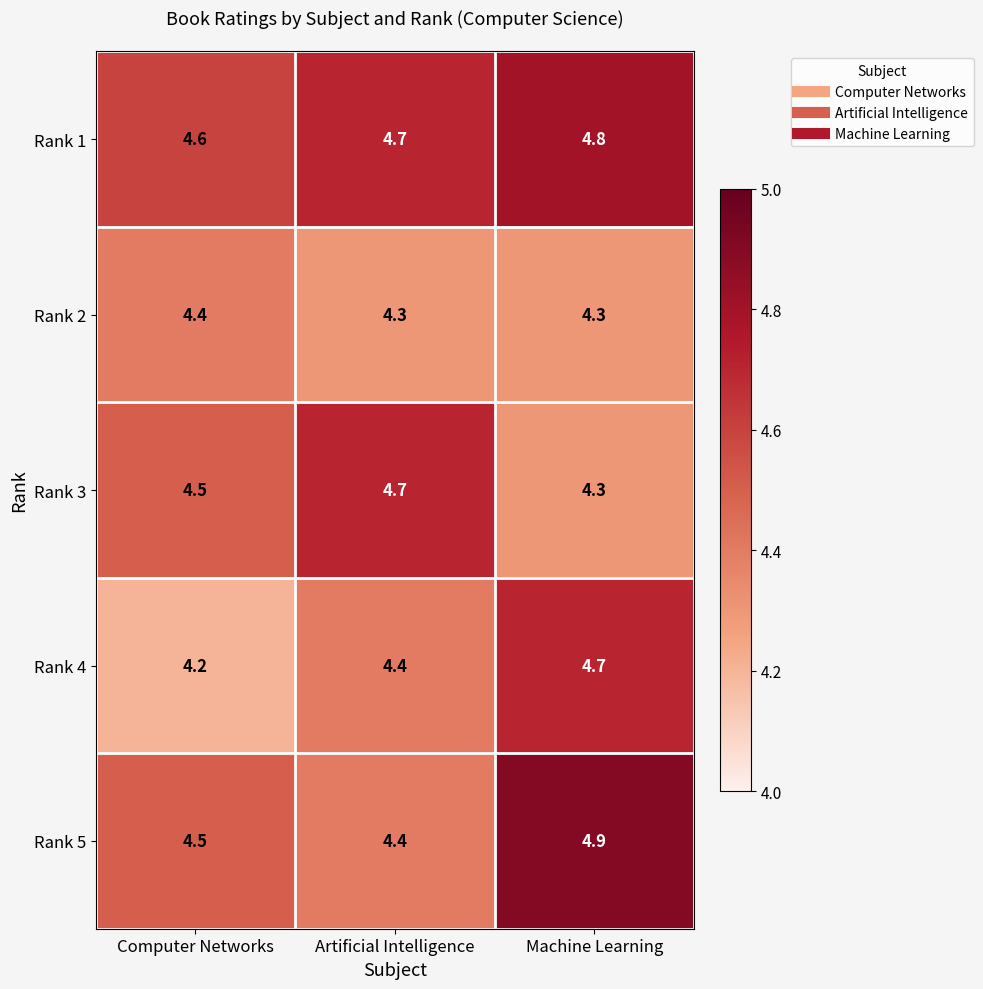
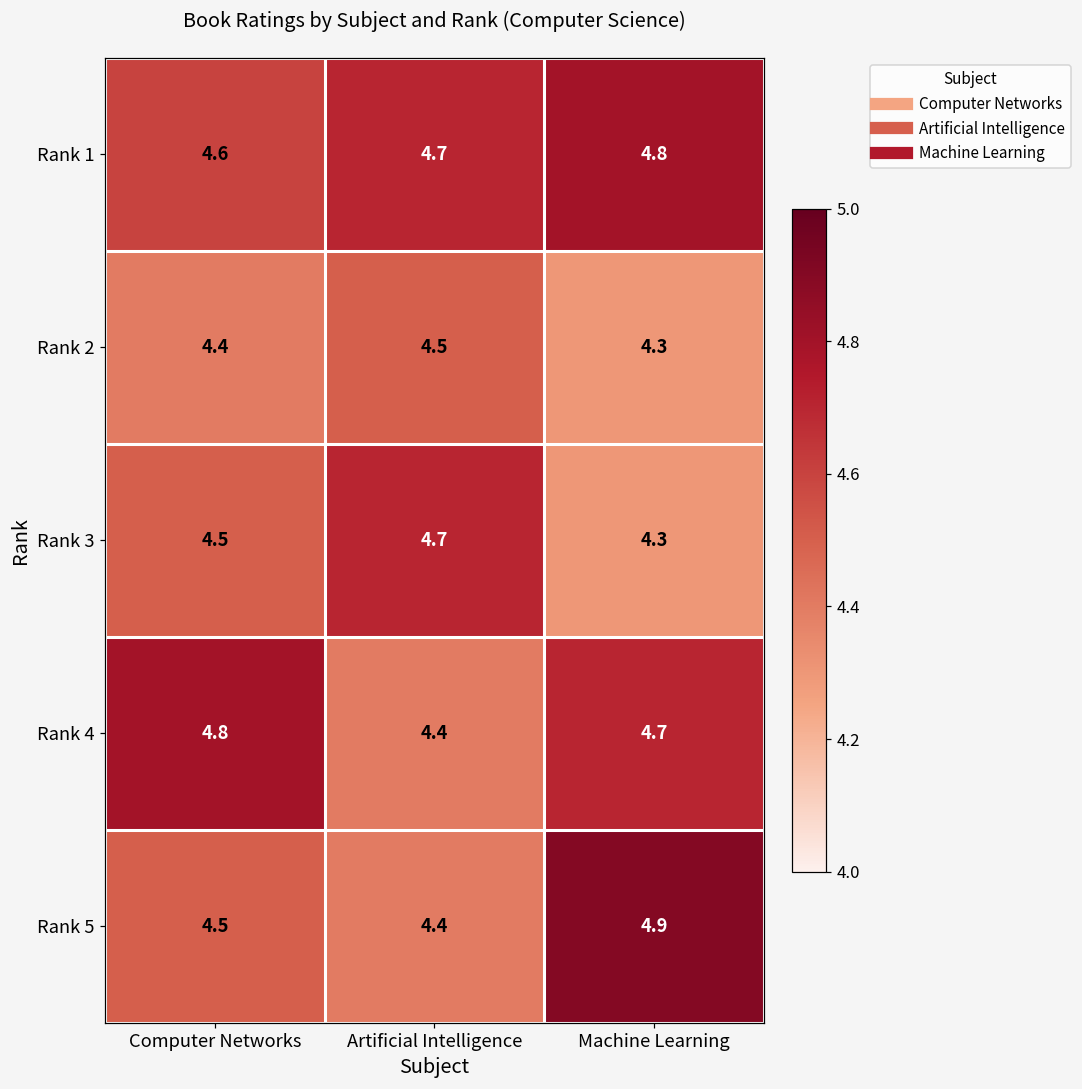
  {
    "Rank 1": {
      "Computer Networks": 4.6,
      "Artificial Intelligence": 4.7,
      "Machine Learning": 4.8
    },
    "Rank 2": {
      "Computer Networks": 4.4,
-     "Artificial Intelligence": 4.3,
+     "Artificial Intelligence": 4.5,
      "Machine Learning": 4.3
    },
    "Rank 3": {
      "Computer Networks": 4.5,
      "Artificial Intelligence": 4.7,
      "Machine Learning": 4.3
    },
    "Rank 4": {
-     "Computer Networks": 4.2,
+     "Computer Networks": 4.8,
      "Artificial Intelligence": 4.4,
      "Machine Learning": 4.7
    },
    "Rank 5": {
      "Computer Networks": 4.5,
      "Artificial Intelligence": 4.4,
      "Machine Learning": 4.9
    }
  }
